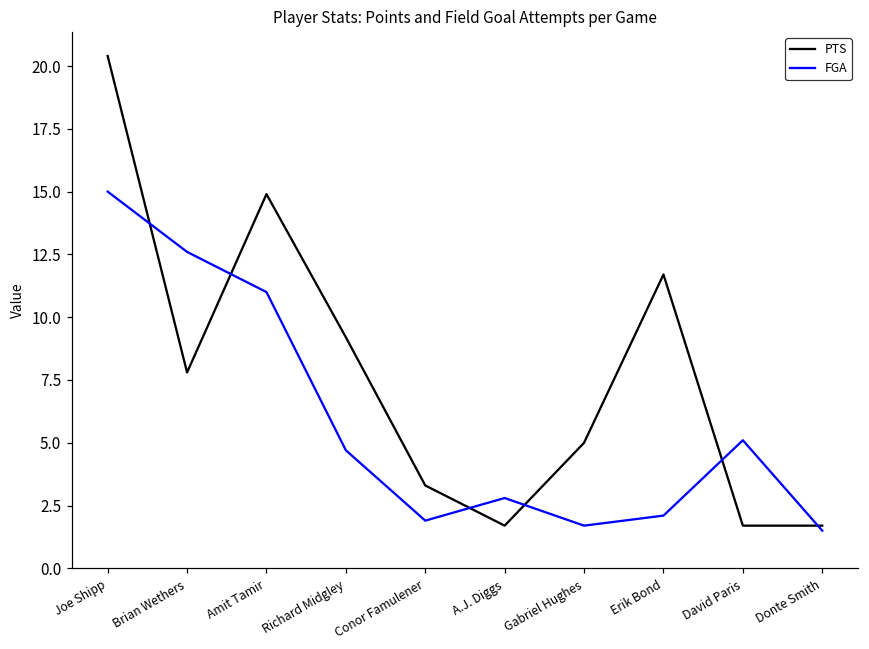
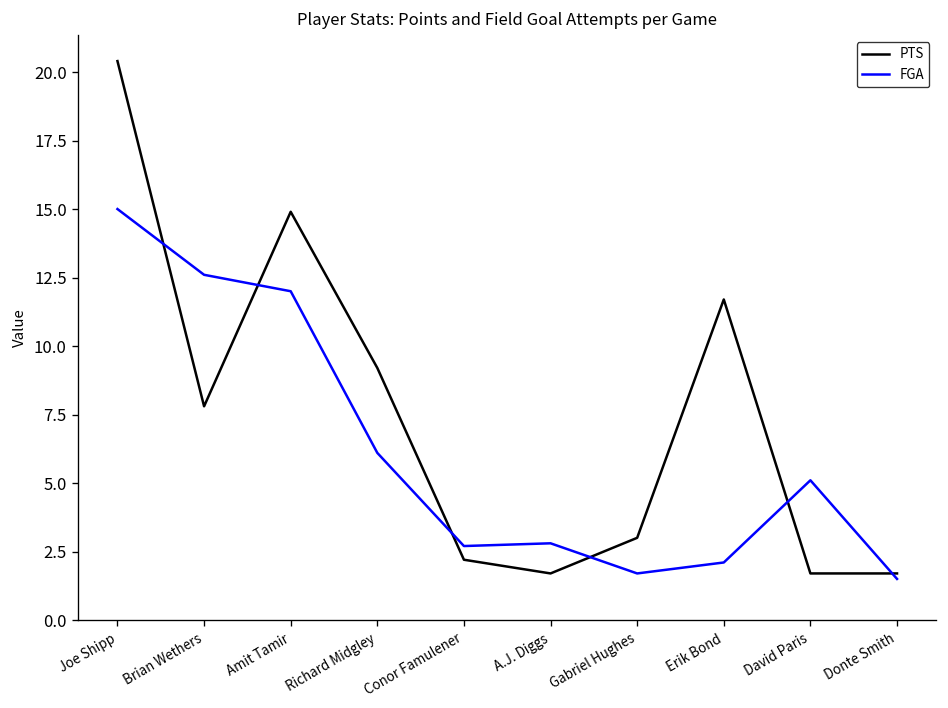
  {
    "PTS": {
      "Joe Shipp": 20.4,
      "Brian Wethers": 7.8,
      "Amit Tamir": 14.9,
      "Richard Midgley": 9.2,
-     "Conor Famulener": 3.3,
+     "Conor Famulener": 2.2,
      "A.J. Diggs": 1.7,
-     "Gabriel Hughes": 5,
+     "Gabriel Hughes": 3,
      "Erik Bond": 11.7,
      "David Paris": 1.7,
      "Donte Smith": 1.7
    },
    "FGA": {
      "Joe Shipp": 15.0,
      "Brian Wethers": 12.6,
-     "Amit Tamir": 11,
-     "Richard Midgley": 4.7,
-     "Conor Famulener": 1.9,
+     "Amit Tamir": 12,
+     "Richard Midgley": 6.1,
+     "Conor Famulener": 2.7,
      "A.J. Diggs": 2.8,
      "Gabriel Hughes": 1.7,
      "Erik Bond": 2.1,
      "David Paris": 5.1,
      "Donte Smith": 1.5
    }
  }
